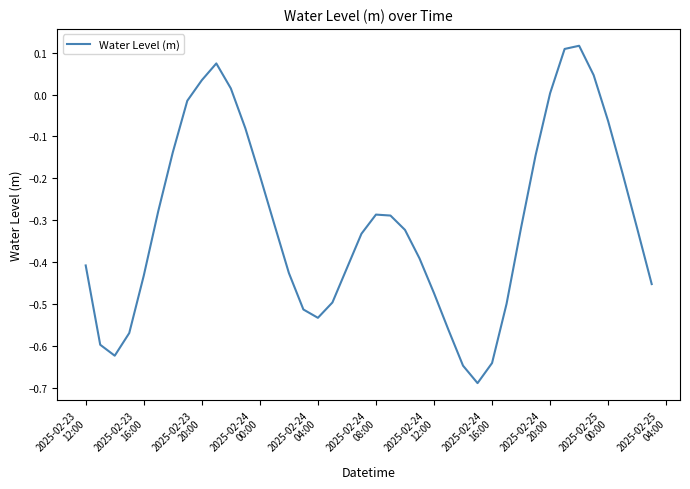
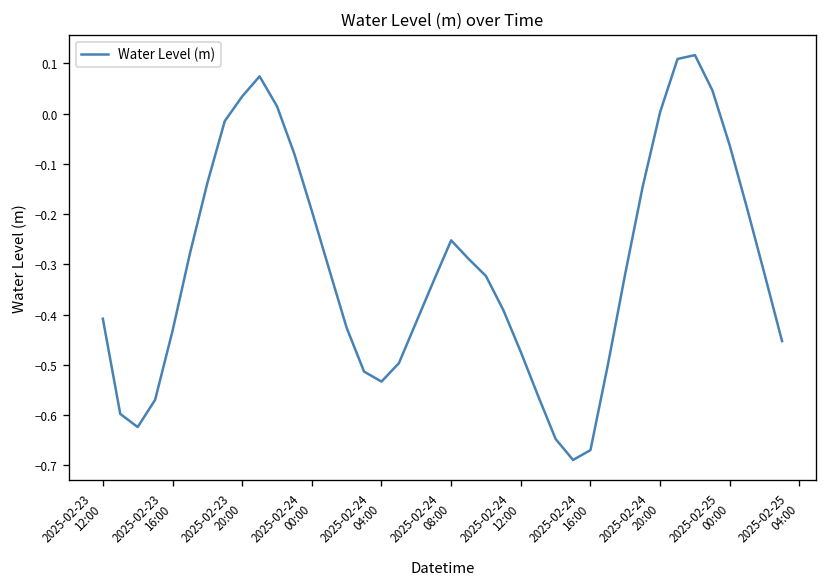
  {
    "2025-02-23 12:00": -0.41,
    "2025-02-23 16:00": -0.43,
    "2025-02-23 20:00": 0.03,
    "2025-02-24 00:00": -0.19,
    "2025-02-24 04:00": -0.53,
-   "2025-02-24 08:00": -0.29,
+   "2025-02-24 08:00": -0.25,
    "2025-02-24 12:00": -0.47,
-   "2025-02-24 16:00": -0.64,
+   "2025-02-24 16:00": -0.67,
    "2025-02-24 20:00": 0.00,
    "2025-02-25 00:00": -0.06
  }
